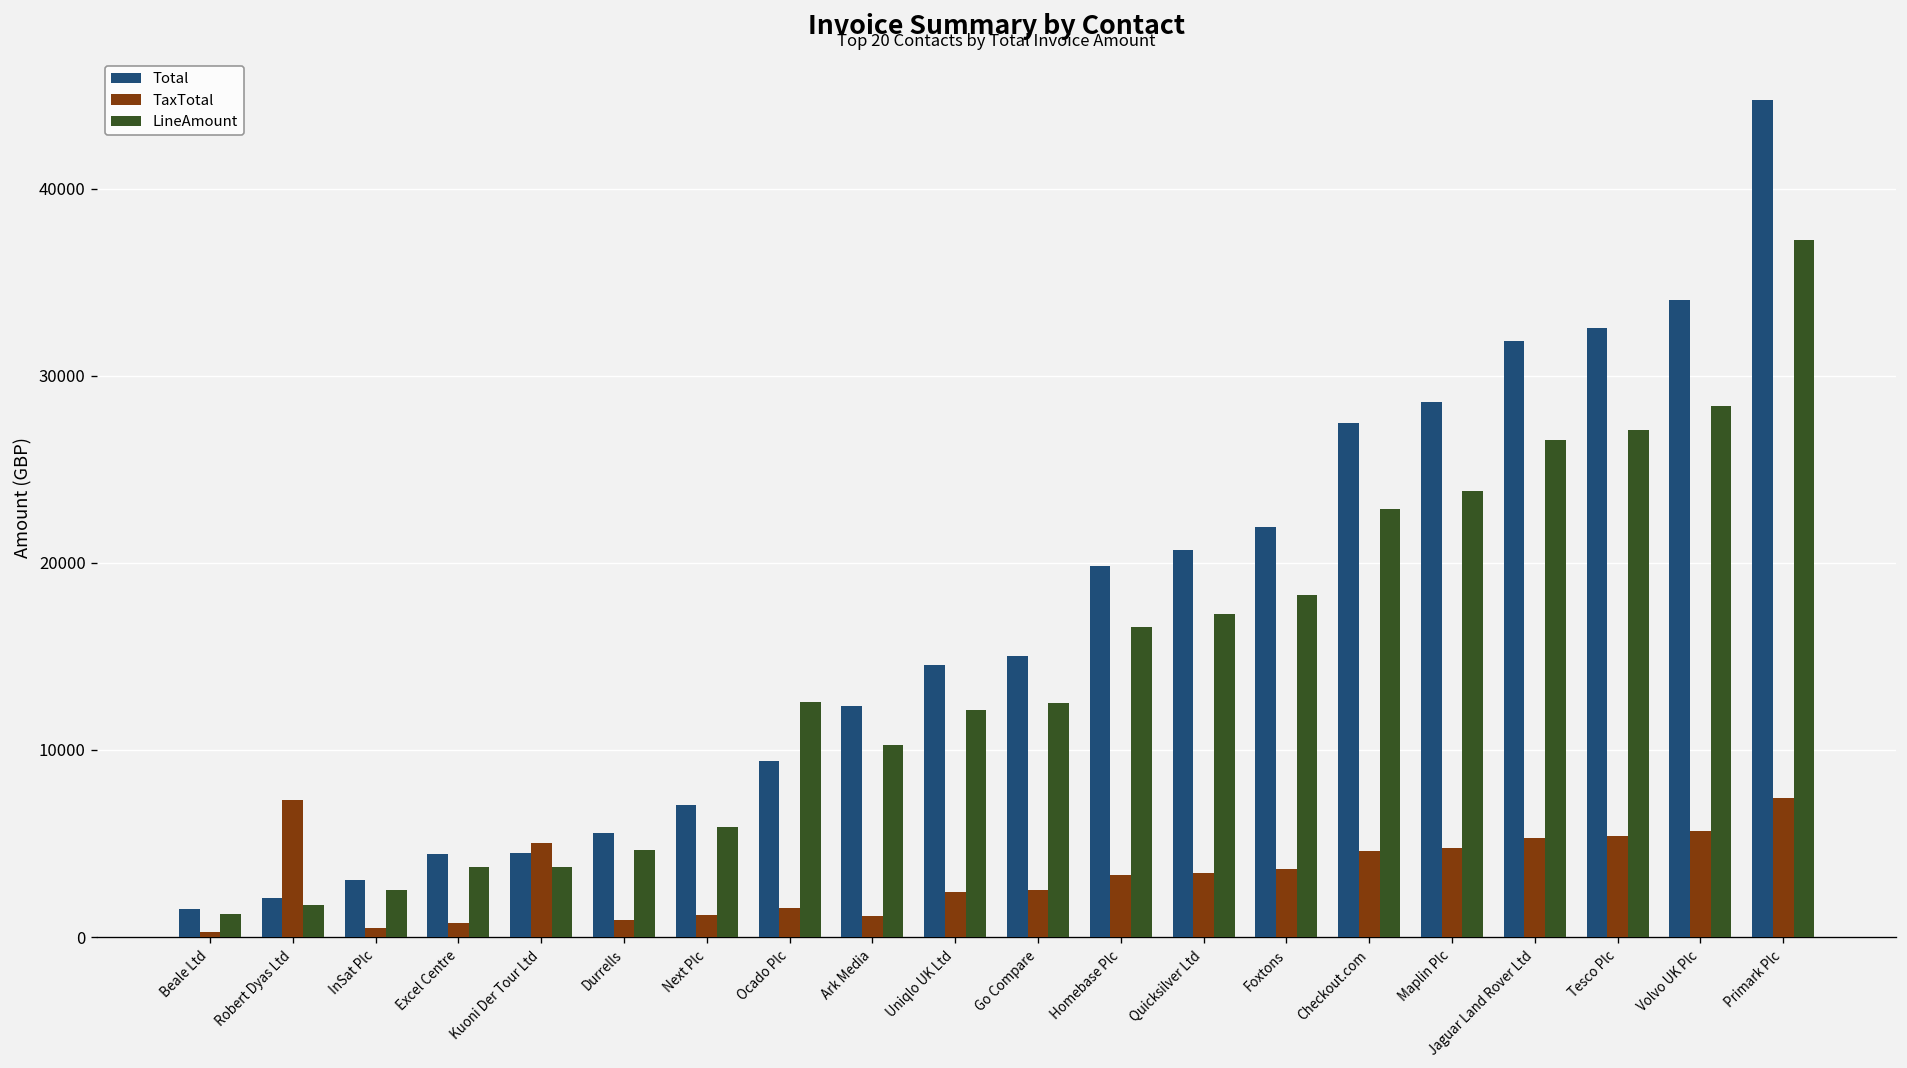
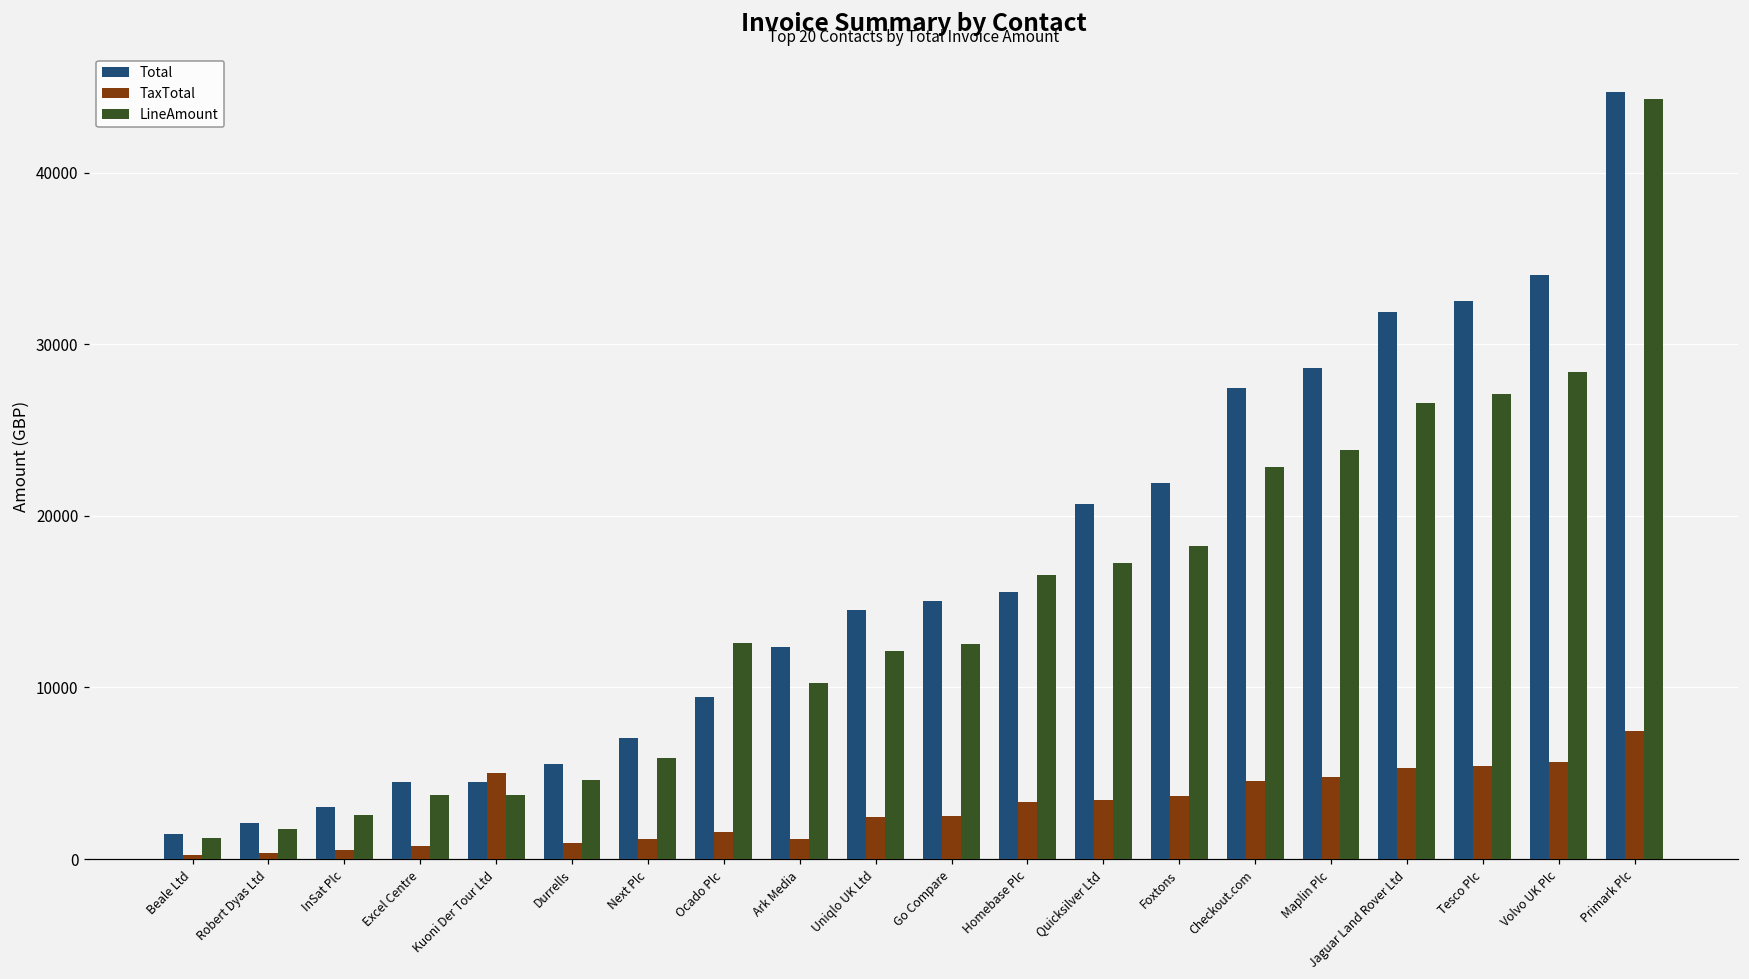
  {
    "Total": {
      "Beale Ltd": 1500,
      "Robert Dyas Ltd": 2100,
      "InSat Plc": 3100,
      "Excel Centre": 4500,
      "Kuoni Der Tour Ltd": 4500,
      "Durrells": 5600,
      "Next Plc": 7100,
      "Ocado Plc": 9400,
      "Ark Media": 12300,
      "Uniqlo UK Ltd": 14500,
      "Go Compare": 15000,
-     "Homebase Plc": 19900,
+     "Homebase Plc": 15500,
      "Quicksilver Ltd": 20700,
      "Foxtons": 21900,
      "Checkout.com": 27400,
      "Maplin Plc": 28600,
      "Jaguar Land Rover Ltd": 31900,
      "Tesco Plc": 32500,
      "Volvo UK Plc": 34000,
      "Primark Plc": 44700
    },
    "TaxTotal": {
      "Beale Ltd": 200,
-     "Robert Dyas Ltd": 7300,
+     "Robert Dyas Ltd": 300,
      "InSat Plc": 500,
      "Excel Centre": 700,
      "Kuoni Der Tour Ltd": 5000,
      "Durrells": 900,
      "Next Plc": 1200,
      "Ocado Plc": 1600,
      "Ark Media": 1100,
      "Uniqlo UK Ltd": 2400,
      "Go Compare": 2500,
      "Homebase Plc": 3300,
      "Quicksilver Ltd": 3400,
      "Foxtons": 3700,
      "Checkout.com": 4600,
      "Maplin Plc": 4800,
      "Jaguar Land Rover Ltd": 5300,
      "Tesco Plc": 5400,
      "Volvo UK Plc": 5700,
      "Primark Plc": 7500
    },
    "LineAmount": {
      "Beale Ltd": 1200,
      "Robert Dyas Ltd": 1700,
      "InSat Plc": 2500,
      "Excel Centre": 3700,
      "Kuoni Der Tour Ltd": 3700,
      "Durrells": 4600,
      "Next Plc": 5900,
      "Ocado Plc": 12600,
      "Ark Media": 10300,
      "Uniqlo UK Ltd": 12100,
      "Go Compare": 12500,
      "Homebase Plc": 16500,
      "Quicksilver Ltd": 17200,
      "Foxtons": 18300,
      "Checkout.com": 22900,
      "Maplin Plc": 23800,
      "Jaguar Land Rover Ltd": 26600,
      "Tesco Plc": 27100,
      "Volvo UK Plc": 28400,
-     "Primark Plc": 37300
+     "Primark Plc": 44300
    }
  }
